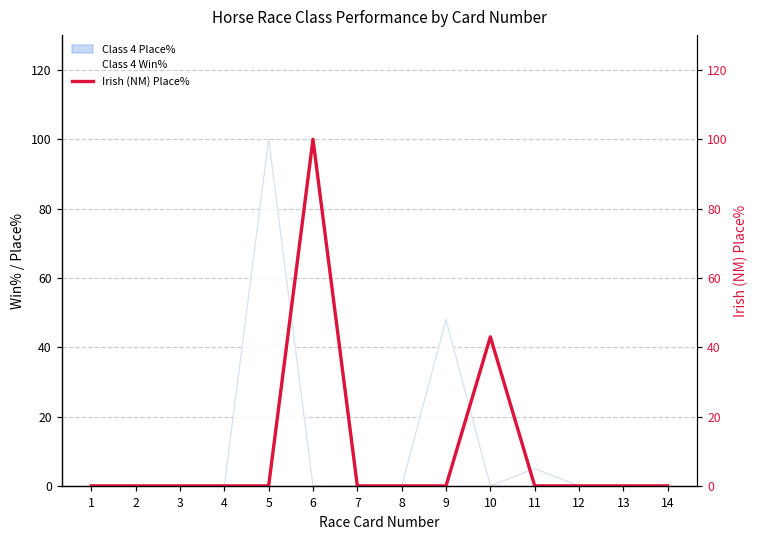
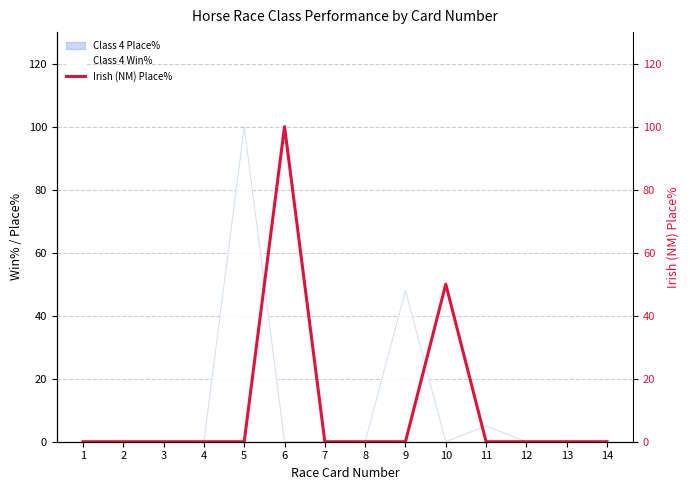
  {
    "Class 4 Place%": {
      "5": 0,
      "9": 0,
      "11": 0
    },
    "Class 4 Win%": {
      "5": 100,
      "9": 48,
      "11": 5
    },
    "Irish (NM) Place%": {
      "1": 0,
      "2": 0,
      "3": 0,
      "4": 0,
      "5": 0,
      "6": 100,
      "7": 0,
      "8": 0,
      "9": 0,
-     "10": 43,
+     "10": 50,
      "11": 0,
      "12": 0,
      "13": 0,
      "14": 0
    }
  }
